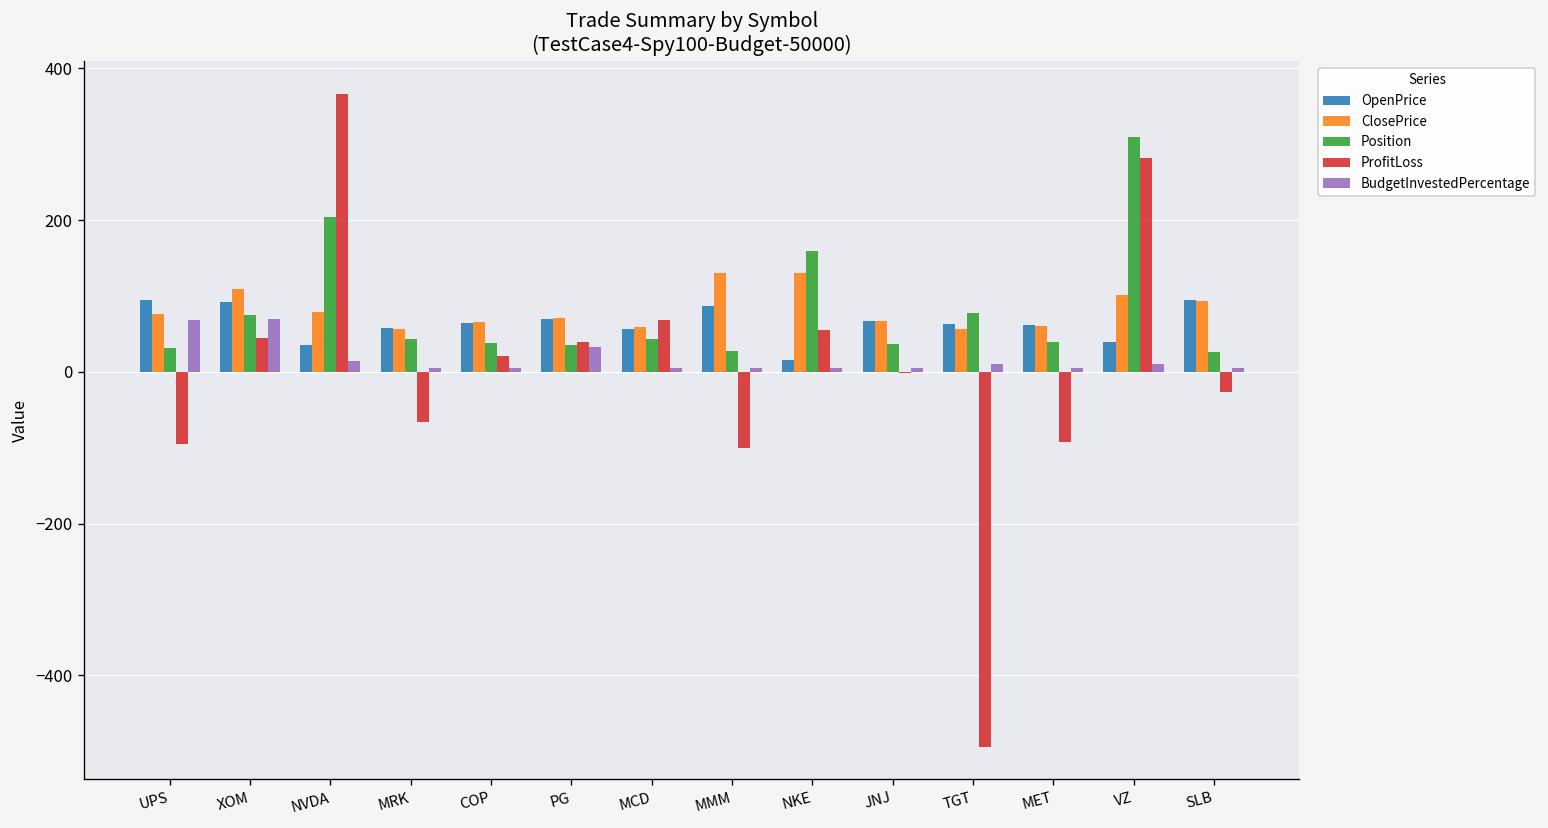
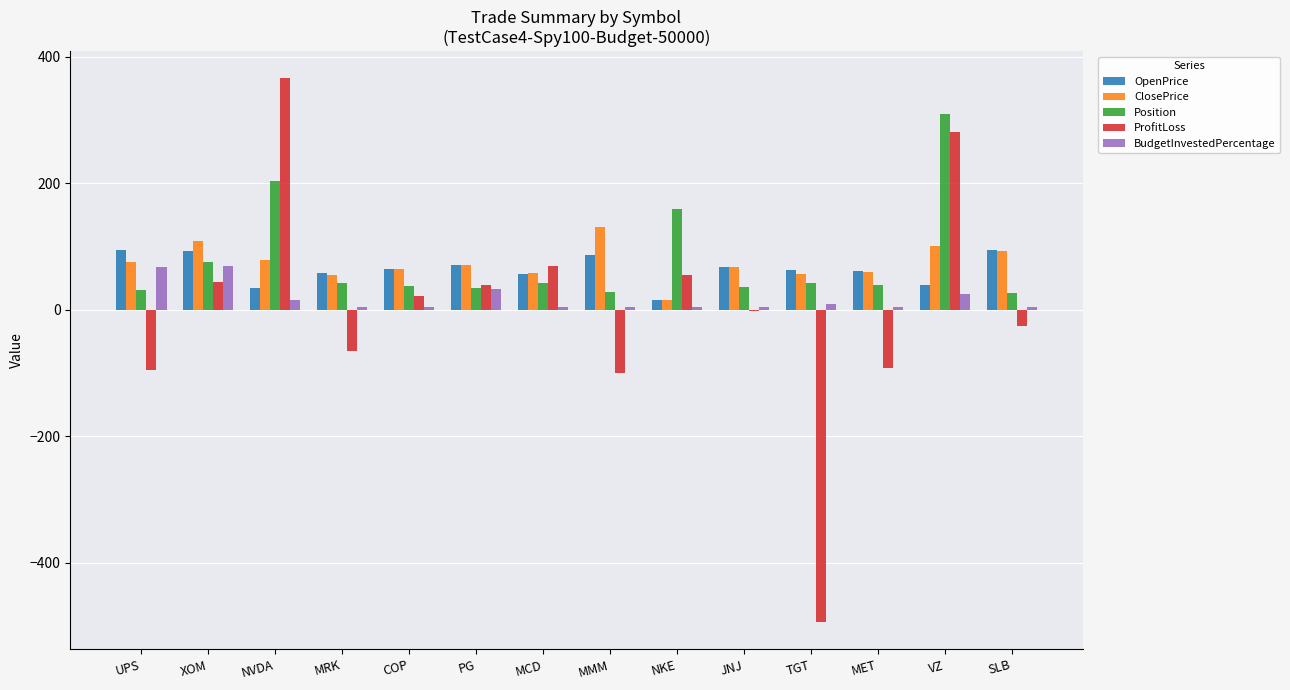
  {
    "OpenPrice": {
      "UPS": 90,
      "XOM": 90,
      "NVDA": 30,
      "MRK": 60,
      "COP": 60,
      "PG": 70,
      "MCD": 60,
      "MMM": 90,
      "NKE": 20,
      "JNJ": 70,
      "TGT": 60,
      "MET": 60,
      "VZ": 40,
      "SLB": 90
    },
    "ClosePrice": {
      "UPS": 80,
      "XOM": 110,
      "NVDA": 80,
      "MRK": 60,
      "COP": 70,
      "PG": 70,
      "MCD": 60,
      "MMM": 130,
-     "NKE": 130,
+     "NKE": 20,
      "JNJ": 70,
      "TGT": 60,
      "MET": 60,
      "VZ": 100,
      "SLB": 90
    },
    "Position": {
      "UPS": 30,
      "XOM": 80,
      "NVDA": 200,
      "MRK": 40,
      "COP": 40,
      "PG": 40,
      "MCD": 40,
      "MMM": 30,
      "NKE": 160,
      "JNJ": 40,
-     "TGT": 80,
+     "TGT": 40,
      "MET": 40,
      "VZ": 310,
      "SLB": 30
    },
    "ProfitLoss": {
      "UPS": -100,
      "XOM": 40,
      "NVDA": 370,
      "MRK": -70,
      "COP": 20,
      "PG": 40,
      "MCD": 70,
      "MMM": -100,
      "NKE": 60,
      "TGT": -490,
      "MET": -90,
      "VZ": 280,
      "SLB": -30
    },
    "BudgetInvestedPercentage": {
      "UPS": 70,
      "XOM": 70,
      "NVDA": 20,
      "MRK": 10,
      "COP": 10,
      "PG": 30,
      "MCD": 10,
      "MMM": 10,
      "NKE": 10,
      "JNJ": 10,
      "TGT": 10,
      "MET": 10,
-     "VZ": 10,
+     "VZ": 30,
      "SLB": 10
    }
  }
